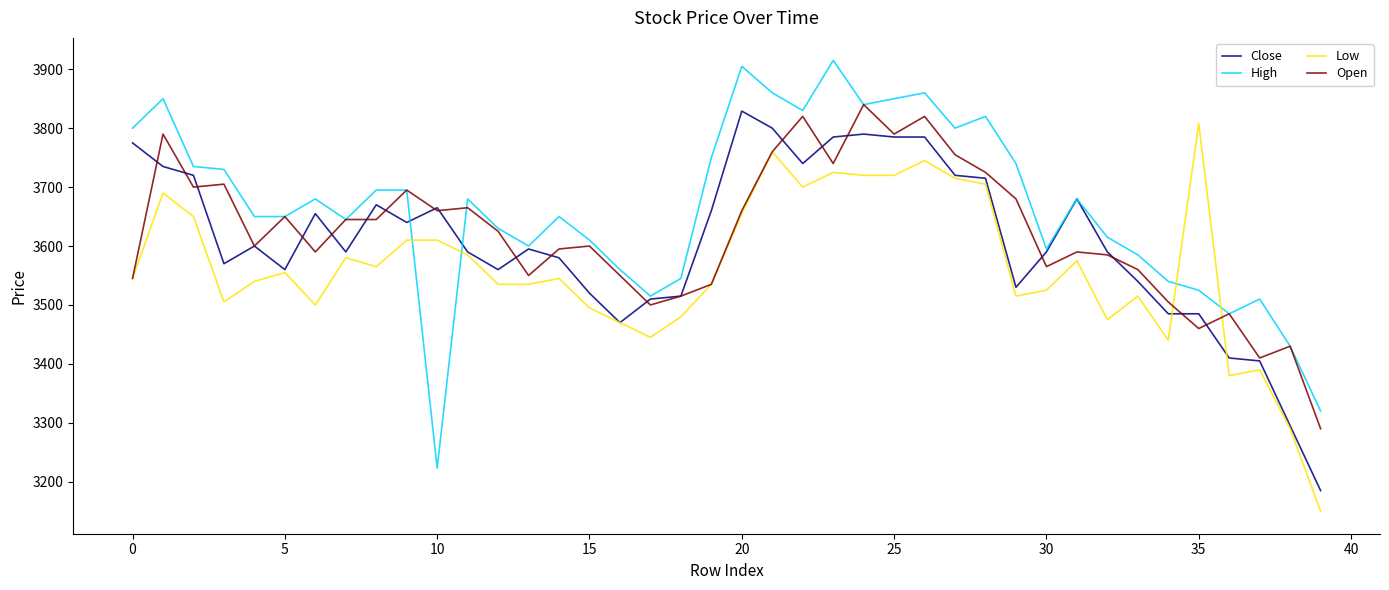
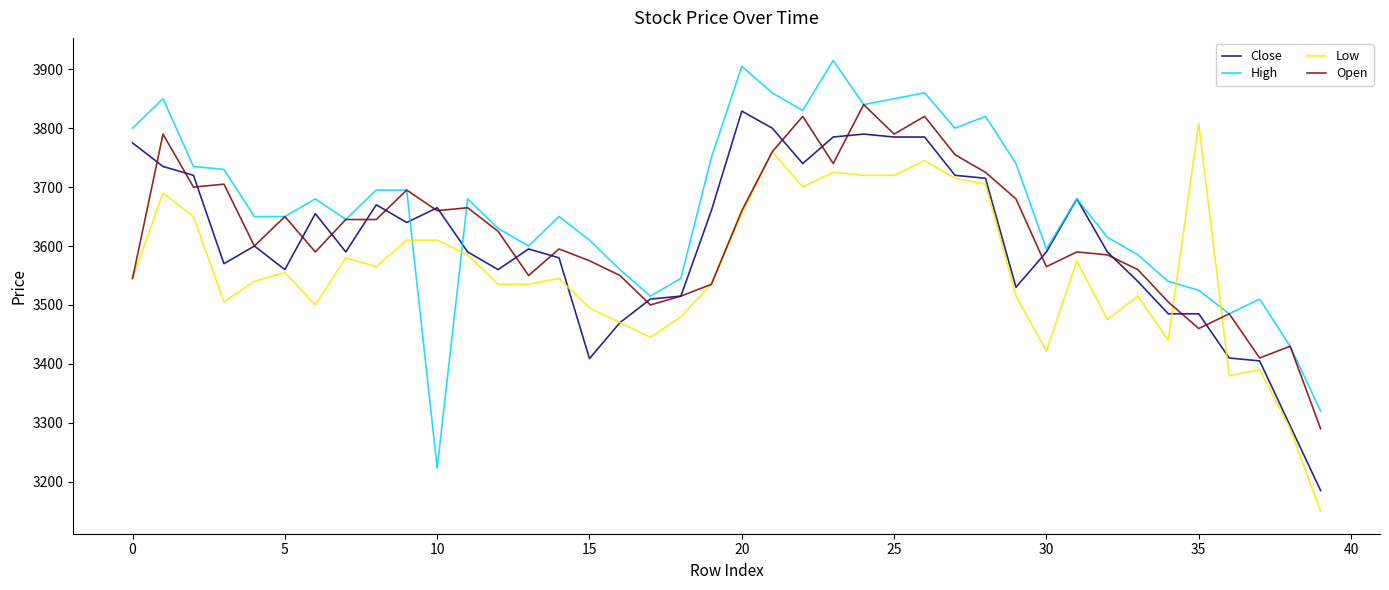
  {
    "Close": {
      "0": 3780,
      "5": 3560,
      "10": 3670,
-     "15": 3520,
+     "15": 3410,
      "20": 3830,
      "25": 3790,
      "30": 3590,
      "35": 3490
    },
    "High": {
      "0": 3800,
      "10": 3220,
      "15": 3610,
      "20": 3910,
      "25": 3850,
      "30": 3600,
      "35": 3530
    },
    "Low": {
      "5": 3560,
      "10": 3610,
      "15": 3500,
      "20": 3660,
      "25": 3720,
-     "30": 3530,
+     "30": 3420,
      "35": 3810
    },
    "Open": {
      "10": 3660,
-     "15": 3600,
+     "15": 3580,
      "20": 3660,
      "25": 3790,
      "30": 3570,
      "35": 3460
    }
  }
